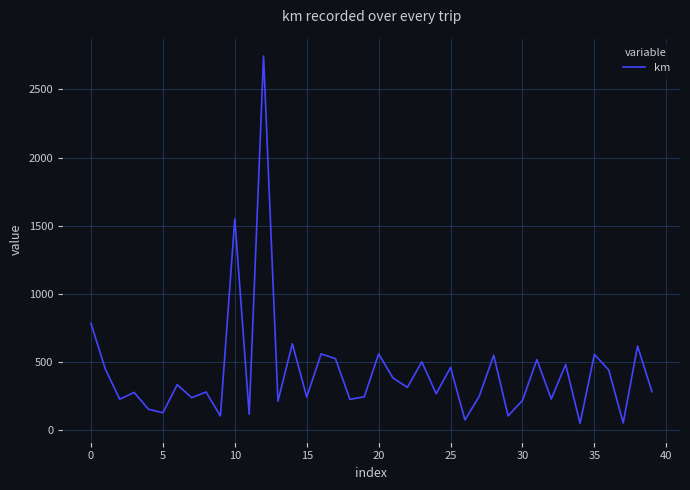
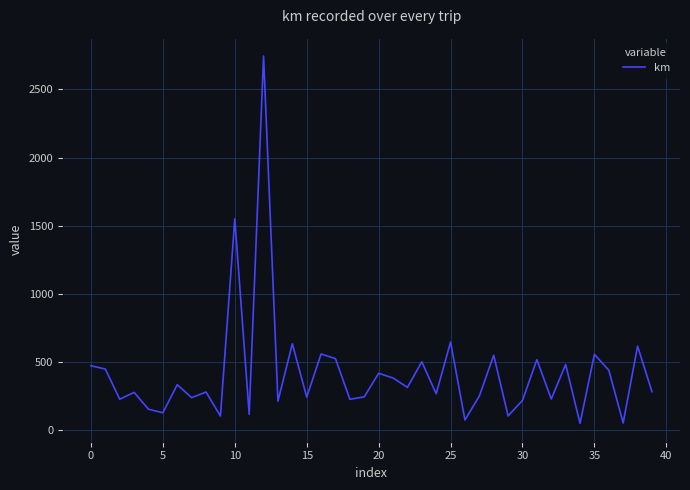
  {
-   "0": 780,
+   "0": 470,
    "5": 130,
    "10": 1550,
    "15": 240,
-   "20": 560,
-   "25": 460,
+   "20": 420,
+   "25": 650,
    "30": 220,
    "35": 560
  }
